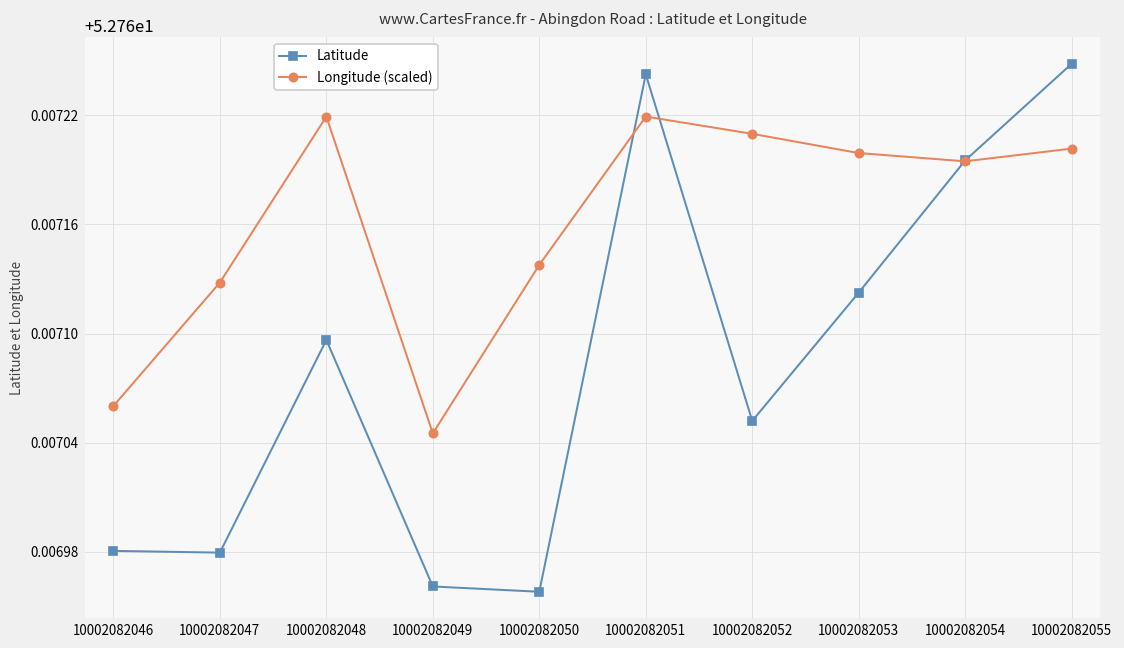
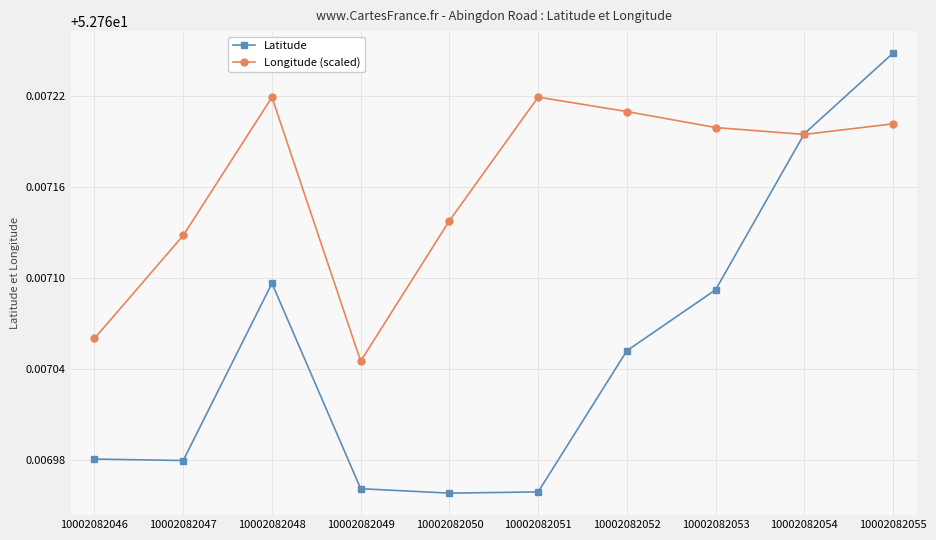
  {
    "Latitude": {
      "10002082046": 52.766981,
      "10002082047": 52.766980,
      "10002082048": 52.767096,
      "10002082049": 52.766961,
      "10002082050": 52.766958,
-     "10002082051": 52.767243,
+     "10002082051": 52.766959,
      "10002082052": 52.767052,
-     "10002082053": 52.767123,
+     "10002082053": 52.767092,
      "10002082055": 52.767248
    },
    "Longitude (scaled)": {
      "10002082046": 52.767060,
      "10002082047": 52.767128,
      "10002082048": 52.767219,
      "10002082049": 52.767045,
      "10002082050": 52.767138,
      "10002082051": 52.767219,
      "10002082052": 52.767210,
      "10002082053": 52.767199,
      "10002082055": 52.767202
    }
  }
